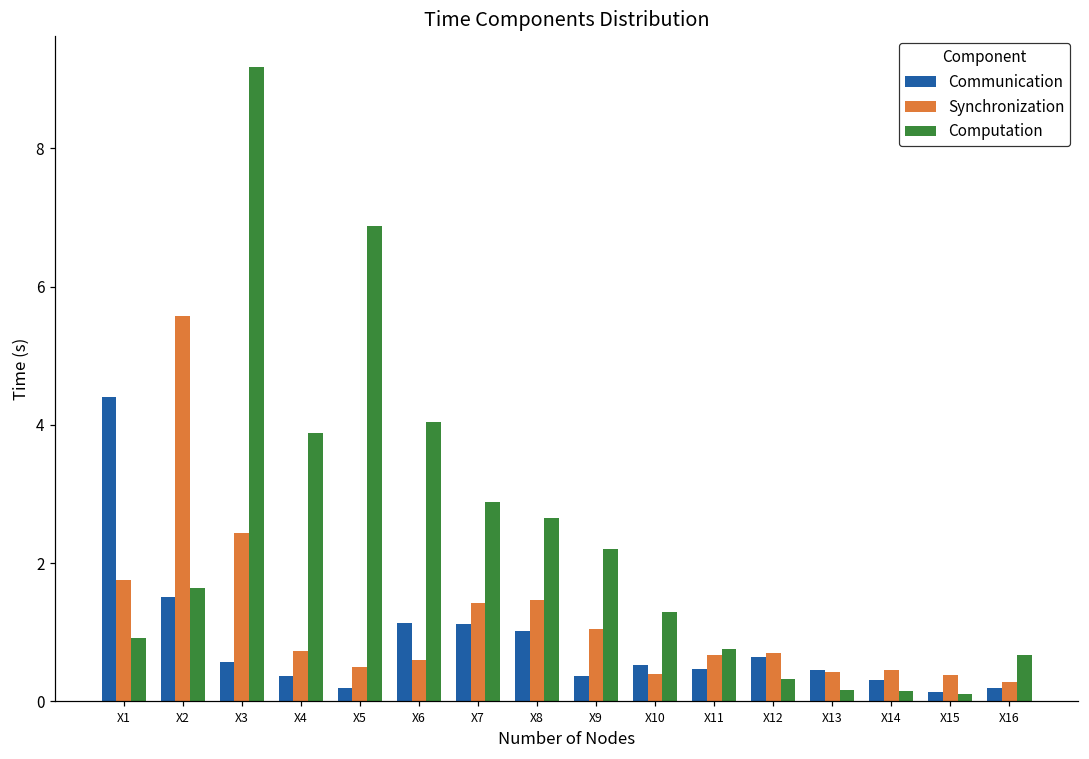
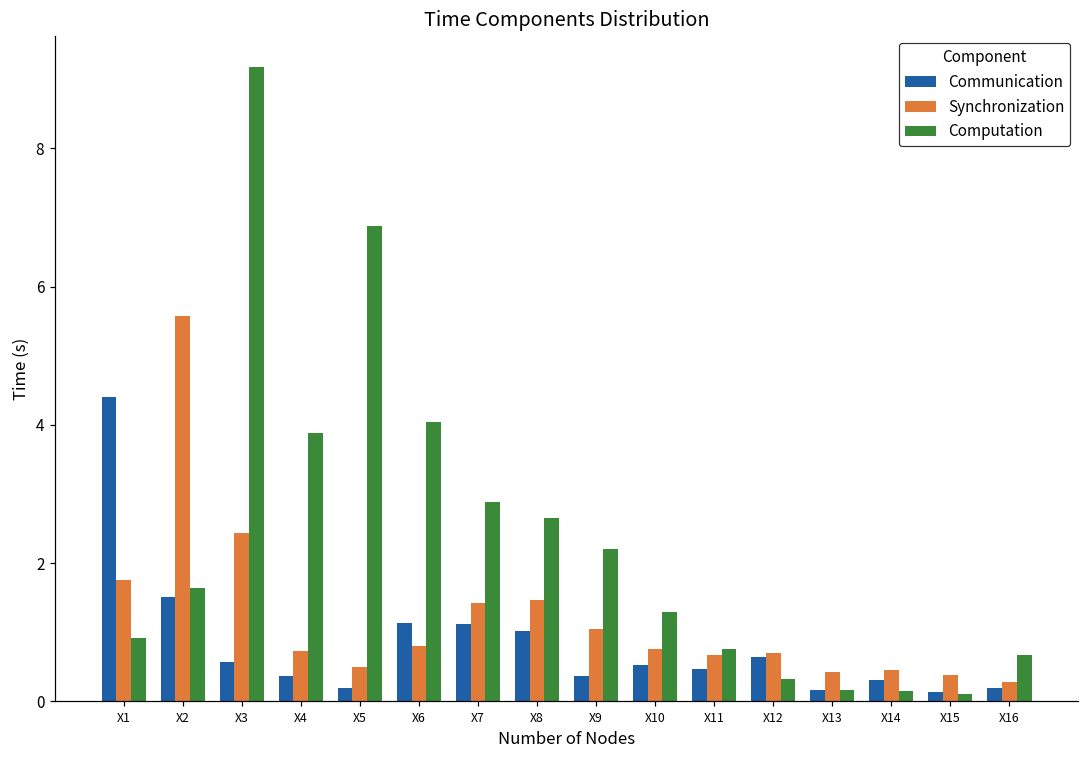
  {
    "Communication": {
      "X1": 4.4,
      "X2": 1.5,
      "X3": 0.6,
      "X4": 0.4,
      "X5": 0.2,
      "X6": 1.1,
      "X7": 1.1,
      "X8": 1.0,
      "X9": 0.4,
      "X10": 0.5,
      "X11": 0.5,
      "X12": 0.6,
-     "X13": 0.5,
+     "X13": 0.2,
      "X14": 0.3,
      "X15": 0.1,
      "X16": 0.2
    },
    "Synchronization": {
      "X1": 1.8,
      "X2": 5.6,
      "X3": 2.4,
      "X4": 0.7,
      "X5": 0.5,
-     "X6": 0.6,
+     "X6": 0.8,
      "X7": 1.4,
      "X8": 1.5,
      "X9": 1.1,
-     "X10": 0.4,
+     "X10": 0.8,
      "X11": 0.7,
      "X12": 0.7,
      "X13": 0.4,
      "X14": 0.5,
      "X15": 0.4,
      "X16": 0.3
    },
    "Computation": {
      "X1": 0.9,
      "X2": 1.6,
      "X3": 9.2,
      "X4": 3.9,
      "X5": 6.9,
      "X6": 4.0,
      "X7": 2.9,
      "X8": 2.7,
      "X9": 2.2,
      "X10": 1.3,
      "X11": 0.8,
      "X12": 0.3,
      "X13": 0.2,
      "X14": 0.2,
      "X15": 0.1,
      "X16": 0.7
    }
  }
